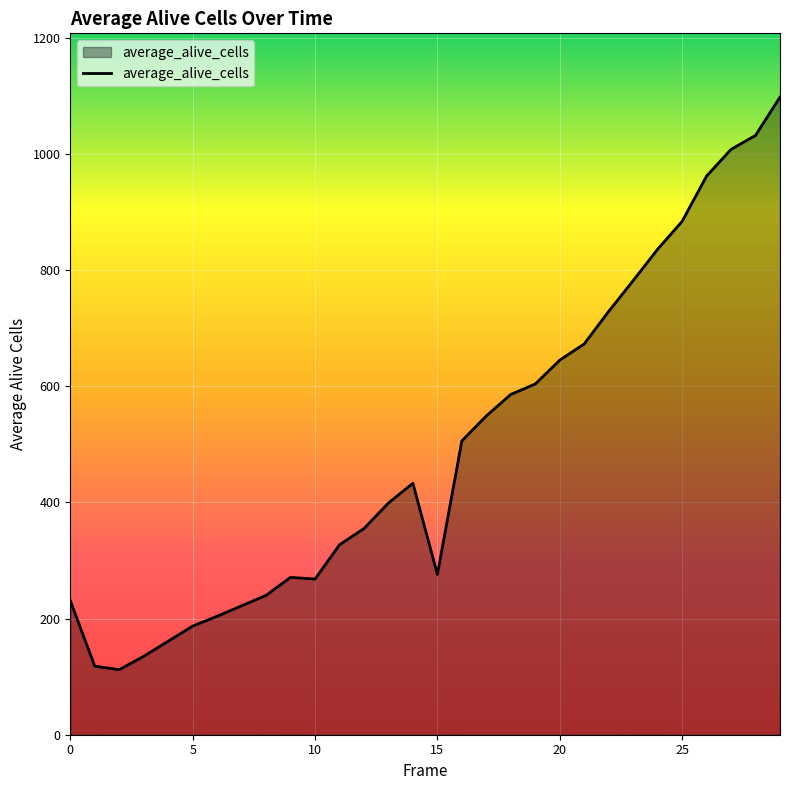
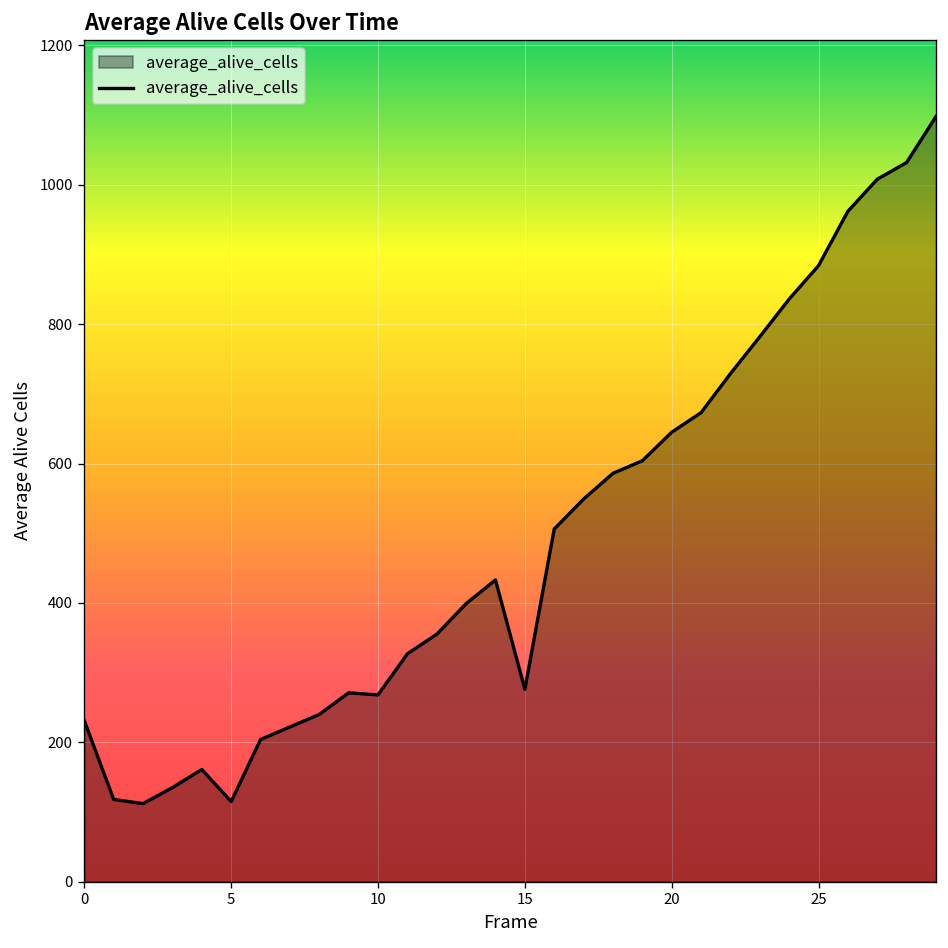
  {
    "0": 230,
-   "5": 190,
+   "5": 120,
    "10": 270,
    "15": 280,
    "20": 650,
    "25": 880
  }
